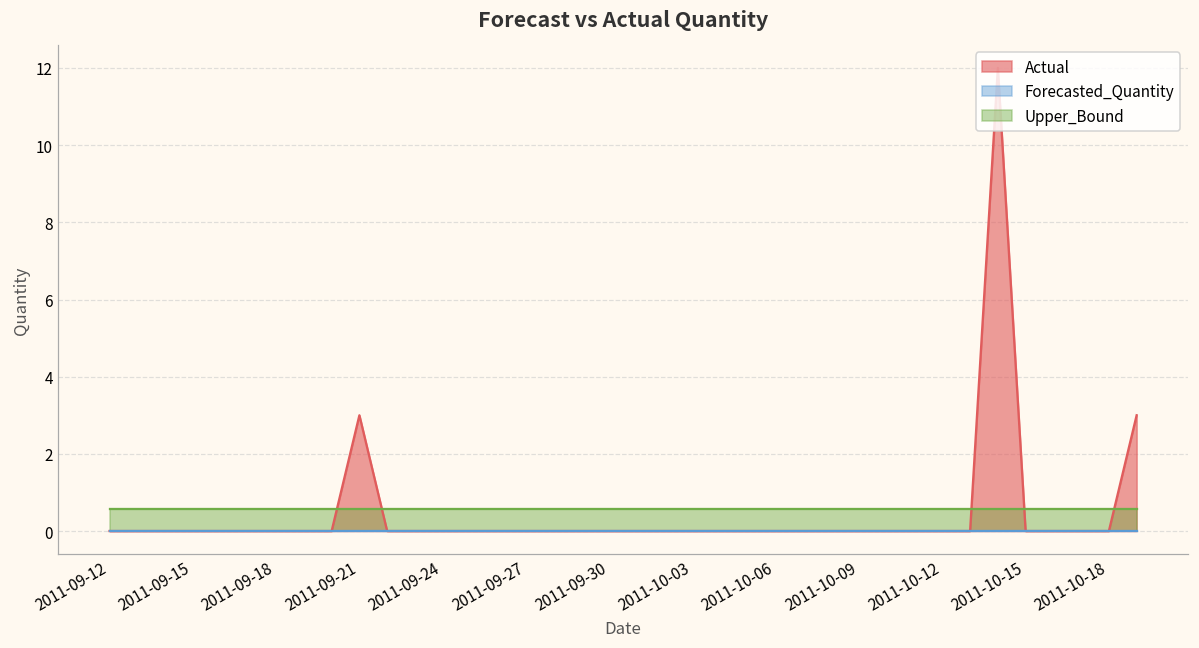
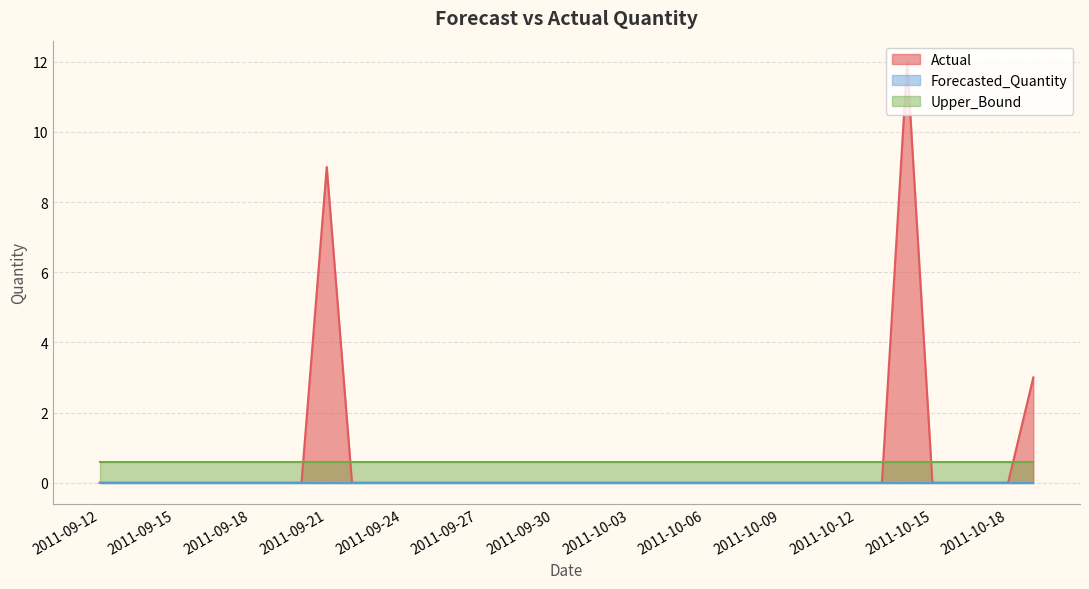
  {
    "Actual": {
-     "2011-09-21": 3
+     "2011-09-21": 9
    },
    "Forecasted_Quantity": {
      "2011-09-21": 0
    },
    "Upper_Bound": {
      "2011-09-12": 0.6,
      "2011-09-15": 0.6,
      "2011-09-18": 0.6,
      "2011-09-21": 0.6,
      "2011-09-24": 0.6,
      "2011-09-27": 0.6,
      "2011-09-30": 0.6,
      "2011-10-03": 0.6,
      "2011-10-06": 0.6,
      "2011-10-09": 0.6,
      "2011-10-12": 0.6,
      "2011-10-15": 0.6,
      "2011-10-18": 0.6
    }
  }
